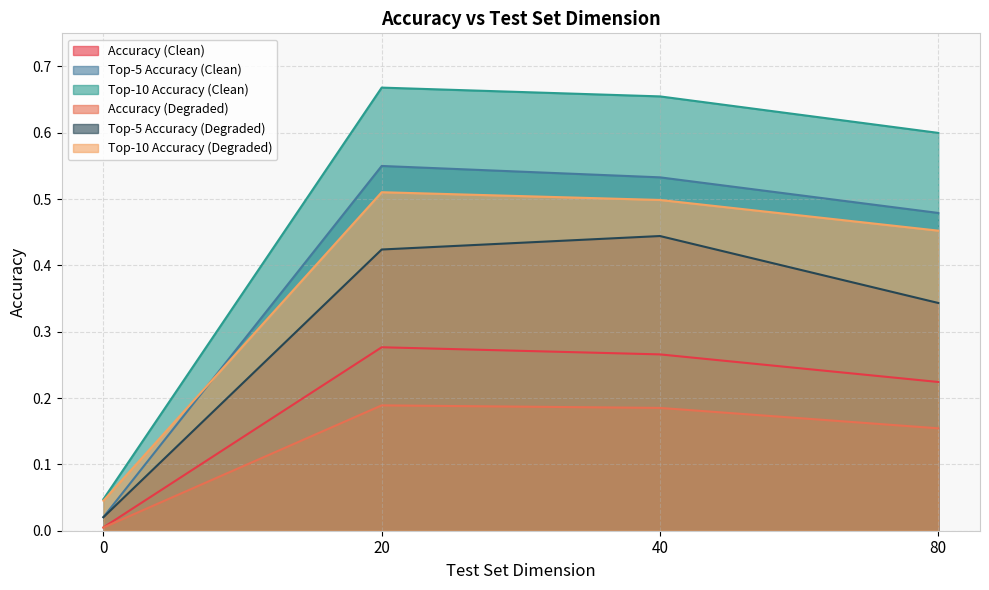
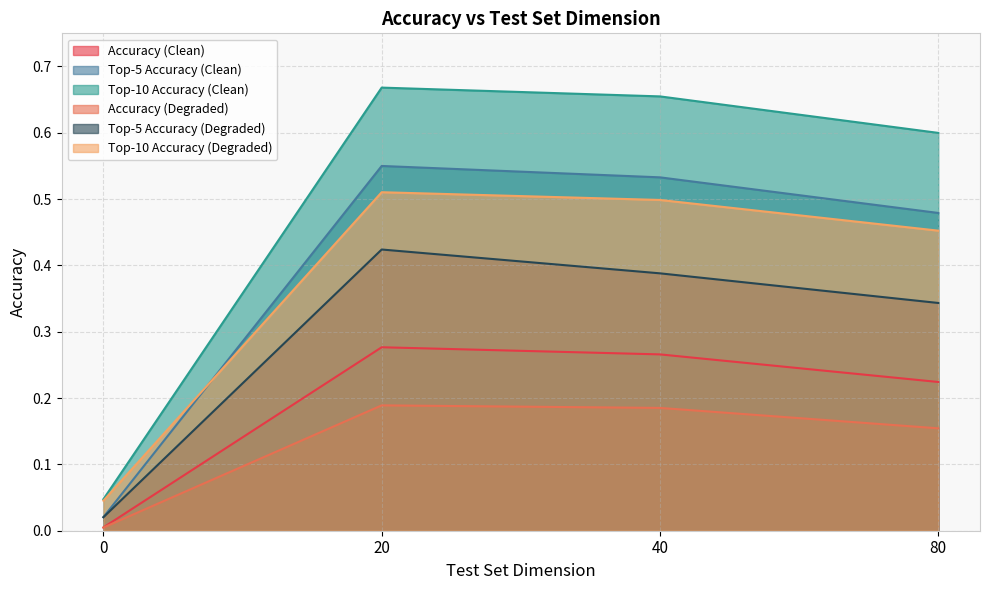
  {
    "Top-5 Accuracy (Degraded)": {
      "20": 0.42,
-     "40": 0.44,
+     "40": 0.39,
      "80": 0.34
    }
  }
